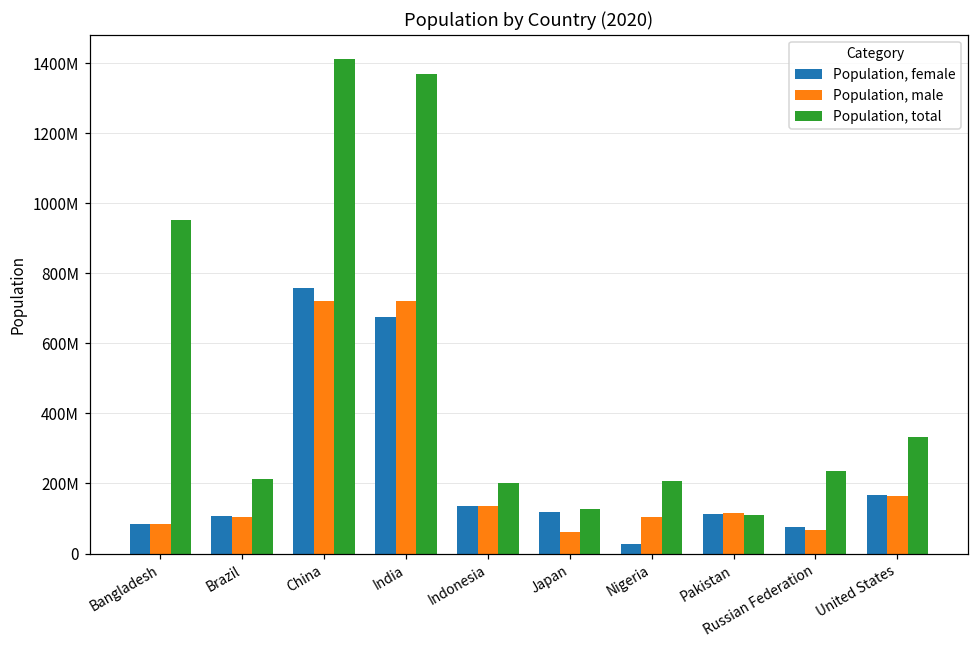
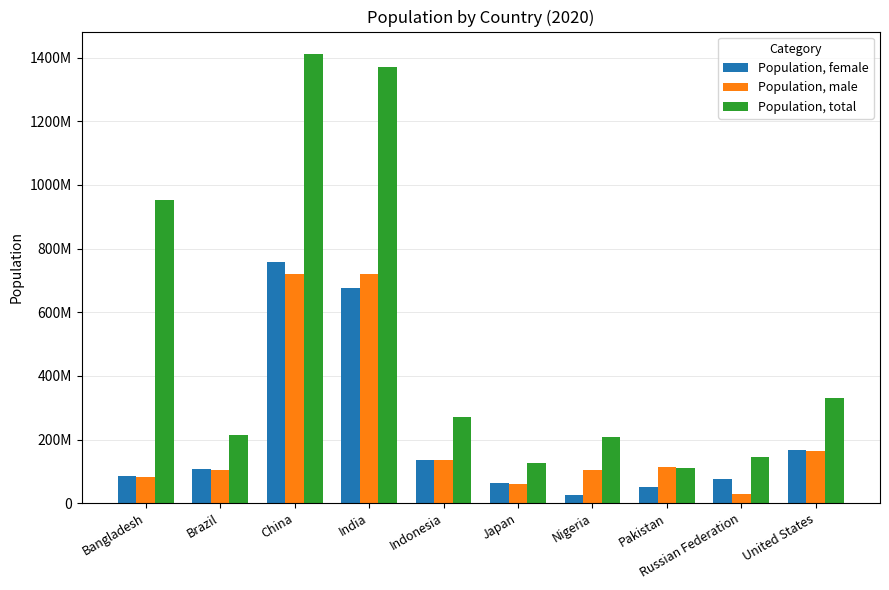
  {
    "Population, female": {
      "Bangladesh": 80000000,
      "Brazil": 110000000,
      "China": 760000000,
      "India": 680000000,
      "Indonesia": 130000000,
-     "Japan": 120000000,
+     "Japan": 60000000,
      "Nigeria": 30000000,
-     "Pakistan": 110000000,
+     "Pakistan": 50000000,
      "Russian Federation": 80000000,
      "United States": 170000000
    },
    "Population, male": {
      "Bangladesh": 80000000,
      "Brazil": 100000000,
      "China": 720000000,
      "India": 720000000,
      "Indonesia": 140000000,
      "Japan": 60000000,
      "Nigeria": 110000000,
      "Pakistan": 110000000,
-     "Russian Federation": 70000000,
+     "Russian Federation": 30000000,
      "United States": 160000000
    },
    "Population, total": {
      "Bangladesh": 950000000,
      "Brazil": 210000000,
      "China": 1410000000,
      "India": 1370000000,
-     "Indonesia": 200000000,
+     "Indonesia": 270000000,
      "Japan": 130000000,
      "Nigeria": 210000000,
      "Pakistan": 110000000,
-     "Russian Federation": 230000000,
+     "Russian Federation": 140000000,
      "United States": 330000000
    }
  }
